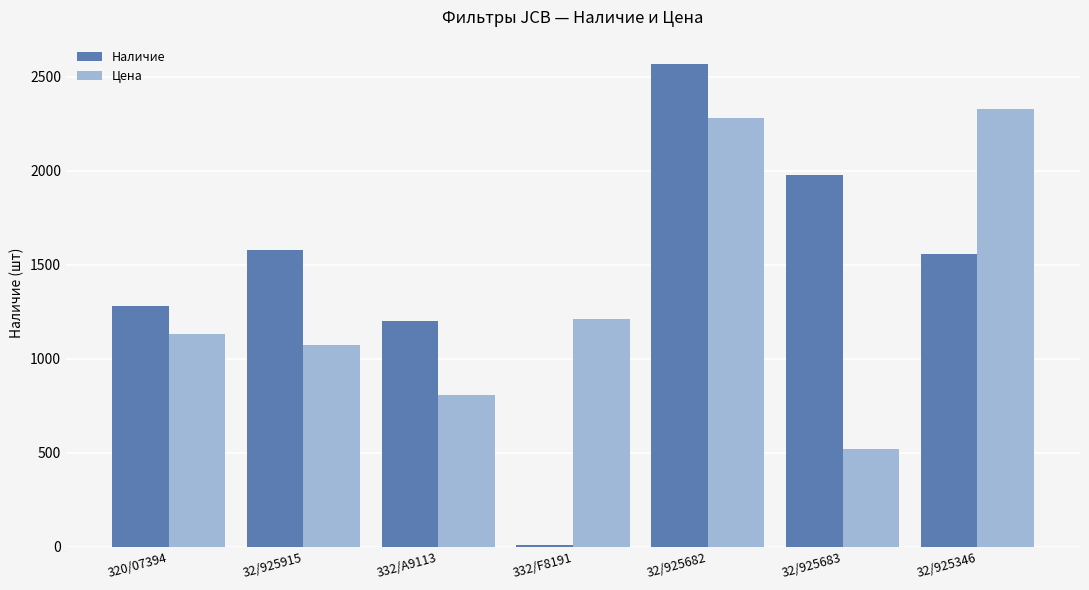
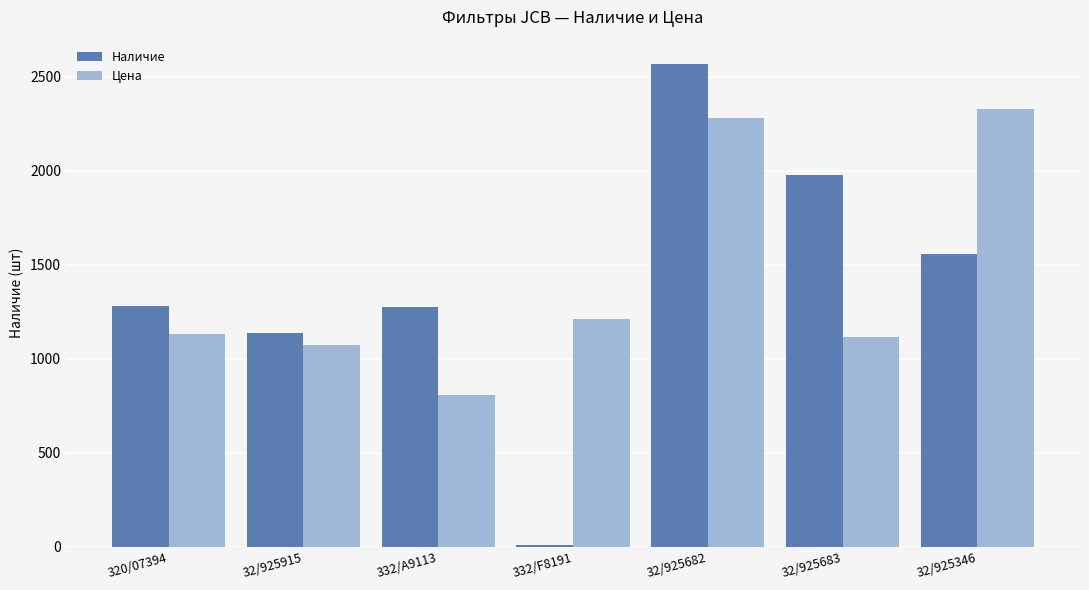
  {
    "Наличие": {
      "320/07394": 1280,
-     "32/925915": 1580,
-     "332/A9113": 1200,
+     "32/925915": 1140,
+     "332/A9113": 1280,
      "32/925682": 2570,
      "32/925683": 1980,
      "32/925346": 1560
    },
    "Цена": {
      "320/07394": 1130,
      "32/925915": 1080,
      "332/A9113": 810,
      "332/F8191": 1210,
      "32/925682": 2280,
-     "32/925683": 520,
+     "32/925683": 1120,
      "32/925346": 2330
    }
  }
